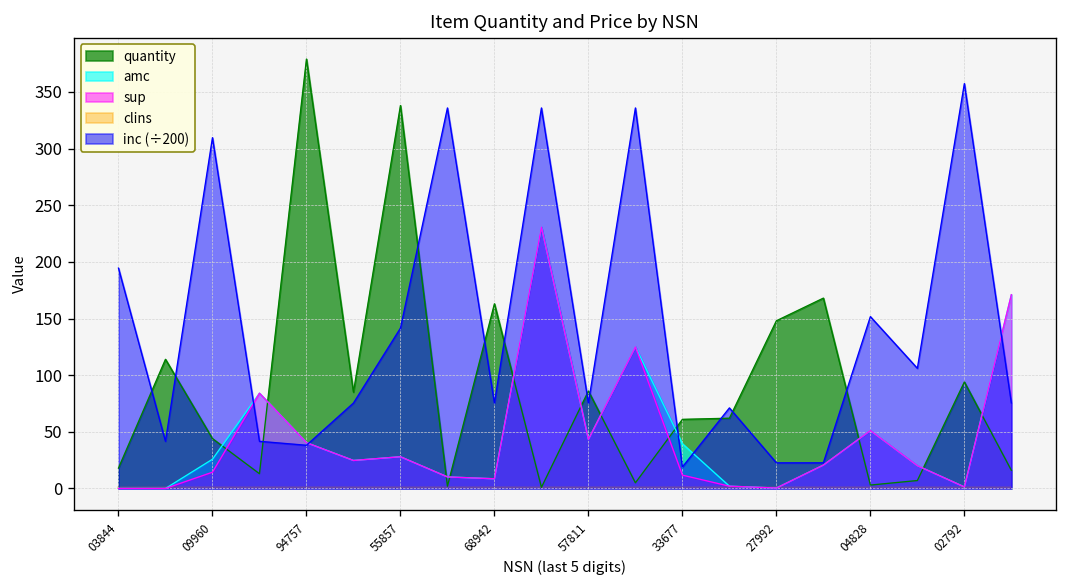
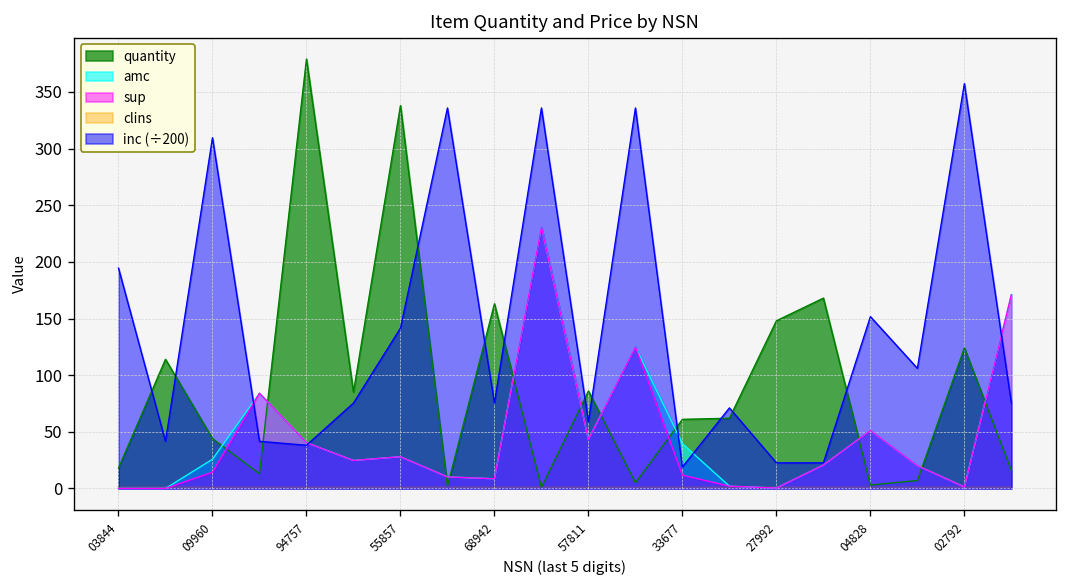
  {
    "quantity": {
      "03844": 20,
      "09960": 40,
      "94757": 380,
      "55857": 340,
      "68942": 160,
      "57811": 90,
      "33677": 60,
      "27992": 150,
-     "02792": 90
+     "02792": 120
    },
    "amc": {
      "09960": 30,
      "33677": 40
    },
    "sup": {
      "09960": 10,
      "33677": 10
    },
    "inc (÷200)": {
      "03844": 190,
      "09960": 310,
      "55857": 140,
      "68942": 80,
-     "57811": 80,
+     "57811": 60,
      "33677": 20,
      "27992": 20,
      "04828": 150,
      "02792": 360
    }
  }
